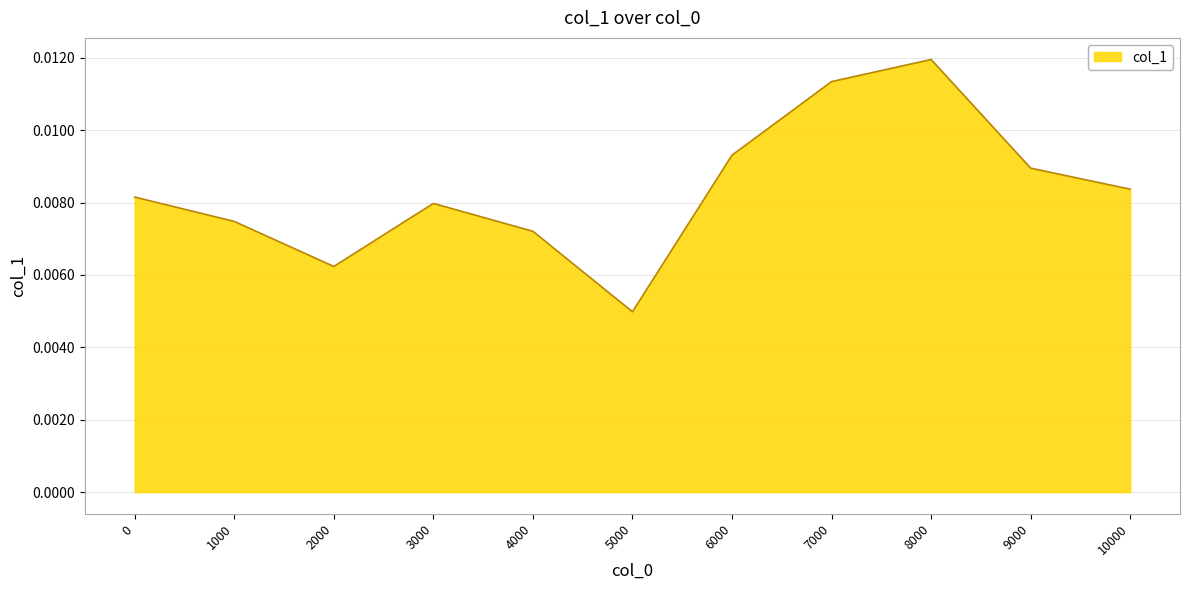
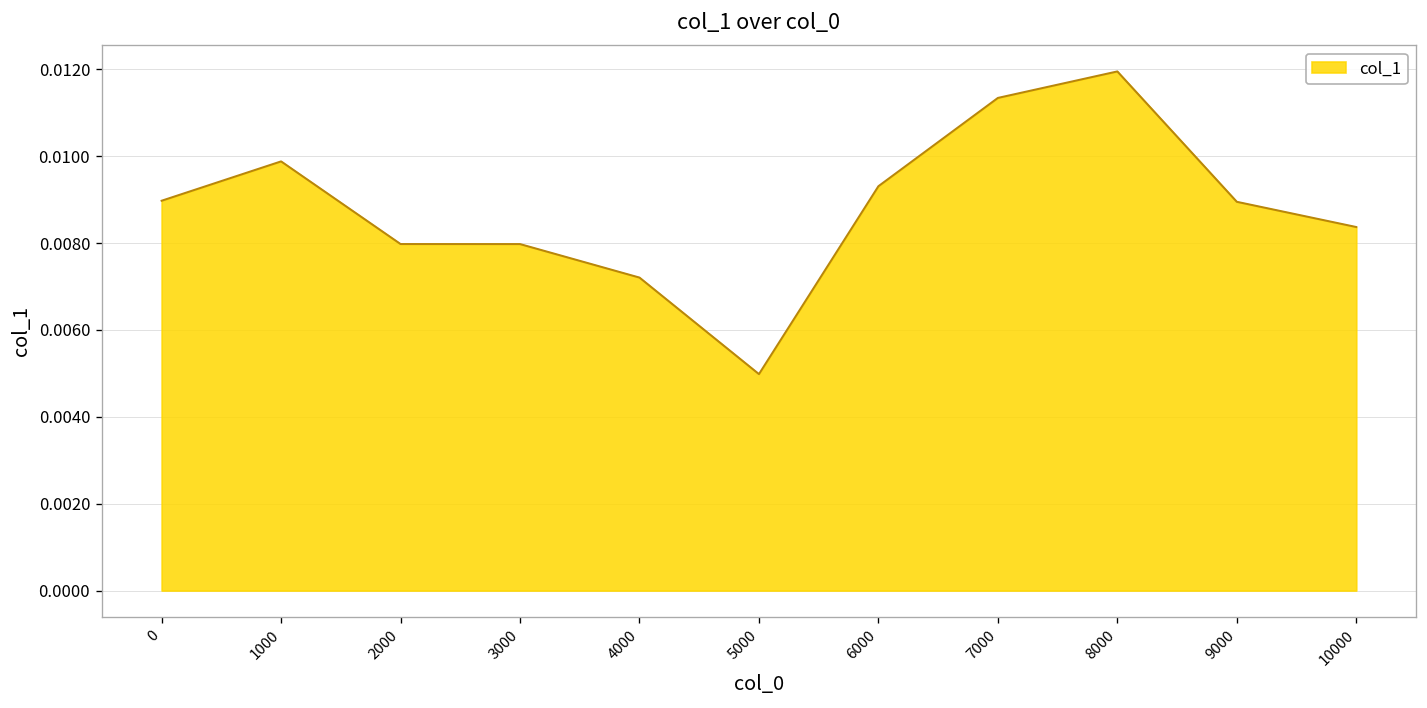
  {
-   "0": 0.0082,
-   "1000": 0.0075,
-   "2000": 0.0062,
+   "0": 0.0090,
+   "1000": 0.0099,
+   "2000": 0.0080,
    "3000": 0.0080,
    "4000": 0.0072,
    "5000": 0.0050,
    "6000": 0.0093,
    "7000": 0.0113,
    "8000": 0.0120,
    "9000": 0.0090,
    "10000": 0.0084
  }
